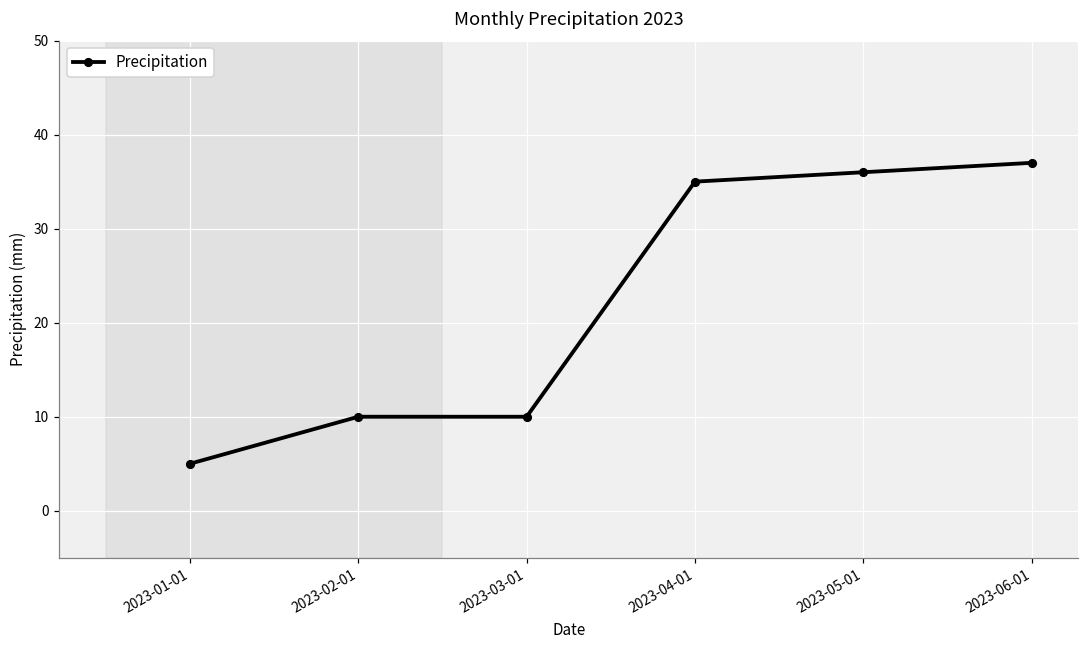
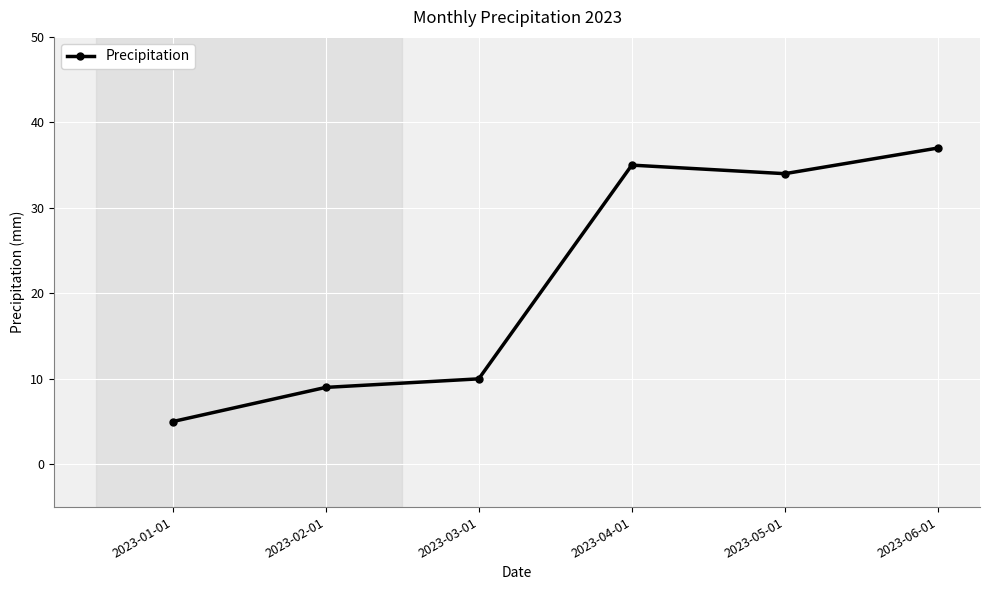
  {
    "2023-01-01": 5,
-   "2023-02-01": 10,
+   "2023-02-01": 9,
    "2023-03-01": 10,
    "2023-04-01": 35,
-   "2023-05-01": 36,
+   "2023-05-01": 34,
    "2023-06-01": 37
  }
